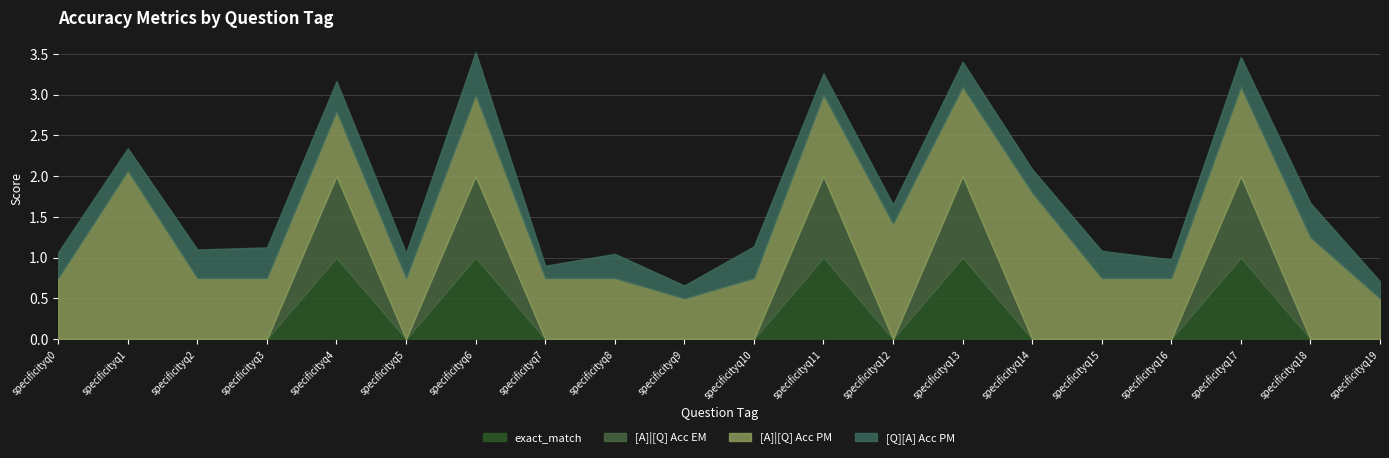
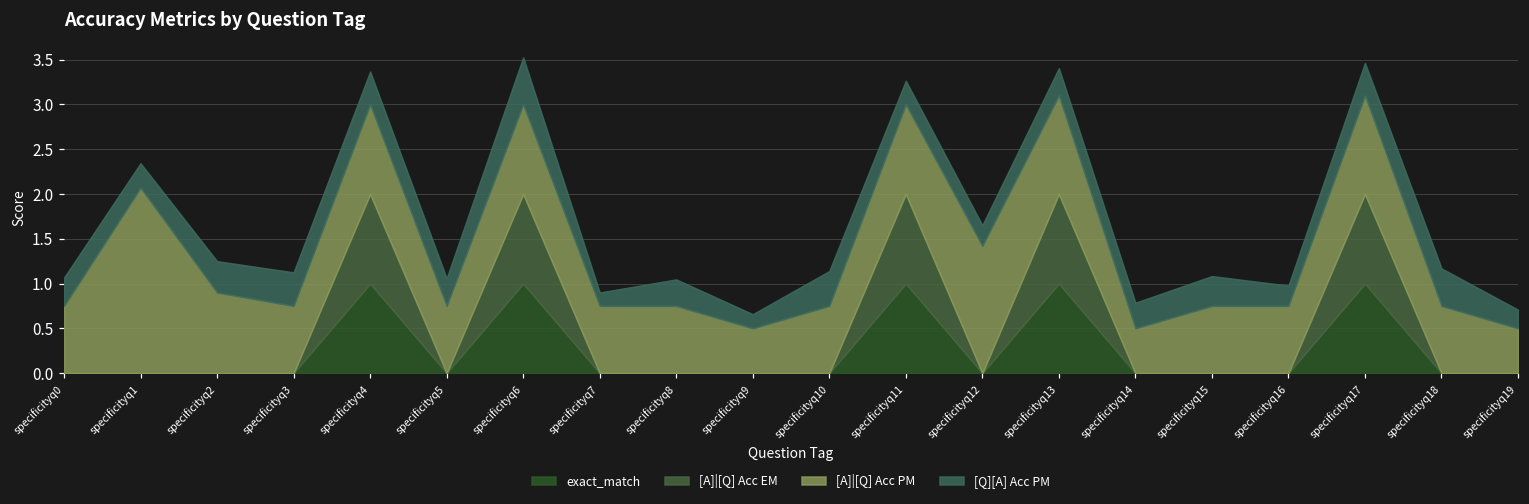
  {
    "[A]|[Q] Acc PM": {
      "specificityq0": 0.8,
      "specificityq1": 2.1,
-     "specificityq2": 0.8,
+     "specificityq2": 0.9,
      "specificityq3": 0.8,
-     "specificityq4": 0.8,
+     "specificityq4": 1.0,
      "specificityq5": 0.8,
      "specificityq6": 1.0,
      "specificityq7": 0.8,
      "specificityq8": 0.8,
      "specificityq9": 0.5,
      "specificityq10": 0.8,
      "specificityq11": 1.0,
      "specificityq12": 1.4,
      "specificityq13": 1.1,
-     "specificityq14": 1.8,
+     "specificityq14": 0.5,
      "specificityq15": 0.8,
      "specificityq16": 0.8,
      "specificityq17": 1.1,
-     "specificityq18": 1.3,
+     "specificityq18": 0.8,
      "specificityq19": 0.5
    }
  }
